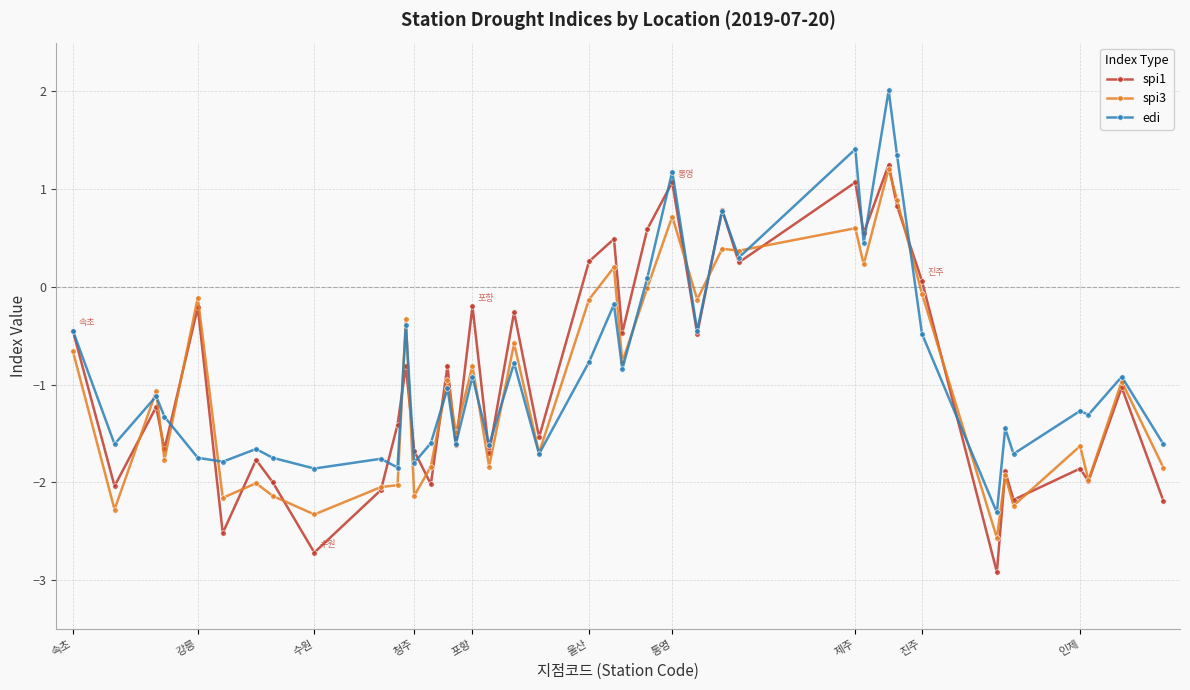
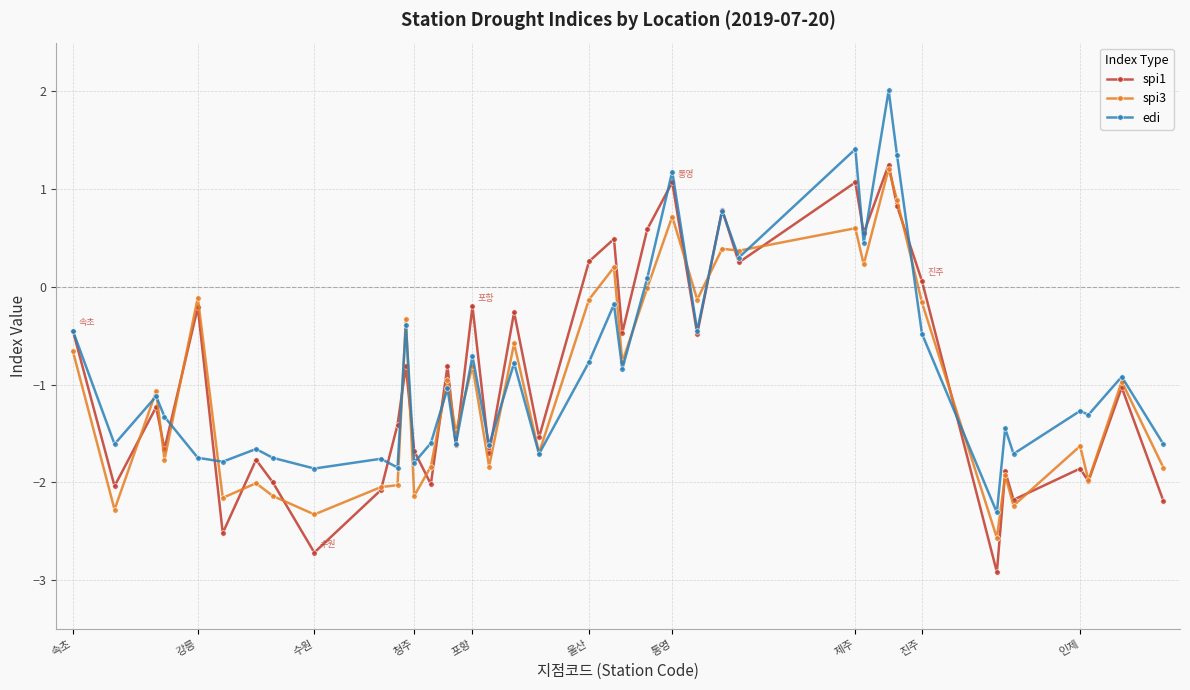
  {
    "spi1": {
      "강릉": -0.2,
      "수원": -2.7,
      "청주": -1.7,
      "포항": -0.2,
      "울산": 0.3,
      "통영": 1.1,
      "제주": 1.1,
      "진주": 0.1,
      "인제": -1.9
    },
    "spi3": {
      "속초": -0.7,
      "강릉": -0.1,
      "수원": -2.3,
      "청주": -2.1,
      "포항": -0.8,
      "울산": -0.1,
      "통영": 0.7,
      "제주": 0.6,
-     "진주": -0.1,
+     "진주": -0.2,
      "인제": -1.6
    },
    "edi": {
      "강릉": -1.8,
      "수원": -1.9,
      "청주": -1.8,
-     "포항": -0.9,
+     "포항": -0.7,
      "울산": -0.8,
      "통영": 1.2,
      "제주": 1.4,
      "진주": -0.5,
      "인제": -1.3
    }
  }
